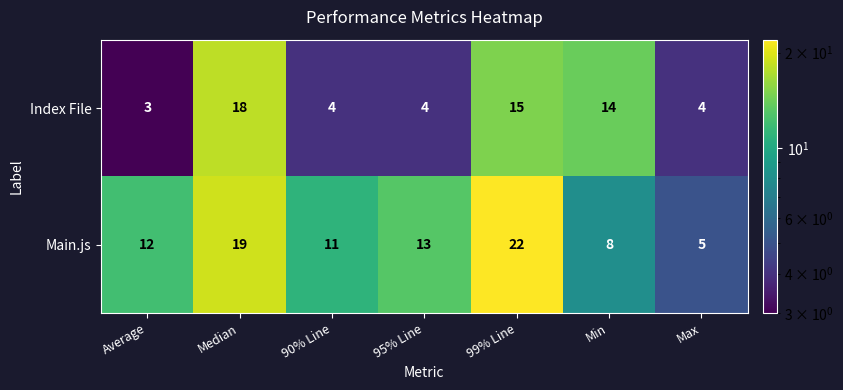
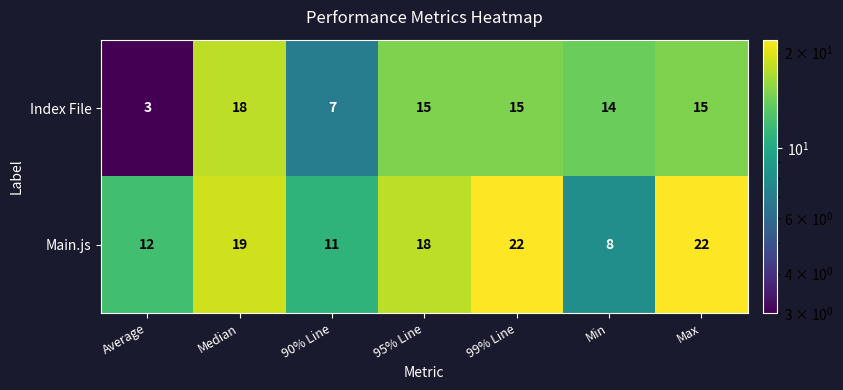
  {
    "Index File": {
      "Average": 3,
      "Median": 18,
-     "90% Line": 4,
-     "95% Line": 4,
+     "90% Line": 7,
+     "95% Line": 15,
      "99% Line": 15,
      "Min": 14,
-     "Max": 4
+     "Max": 15
    },
    "Main.js": {
      "Average": 12,
      "Median": 19,
      "90% Line": 11,
-     "95% Line": 13,
+     "95% Line": 18,
      "99% Line": 22,
      "Min": 8,
-     "Max": 5
+     "Max": 22
    }
  }
